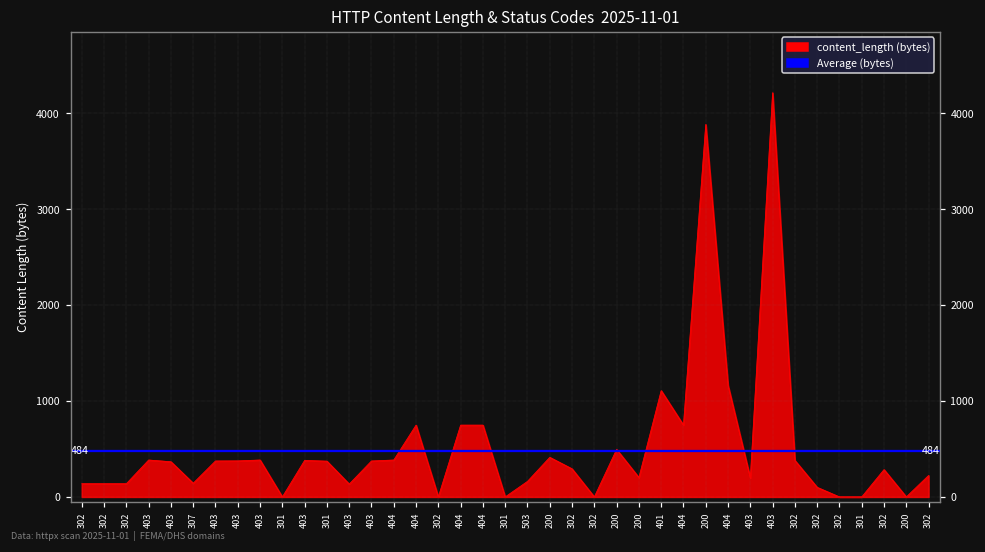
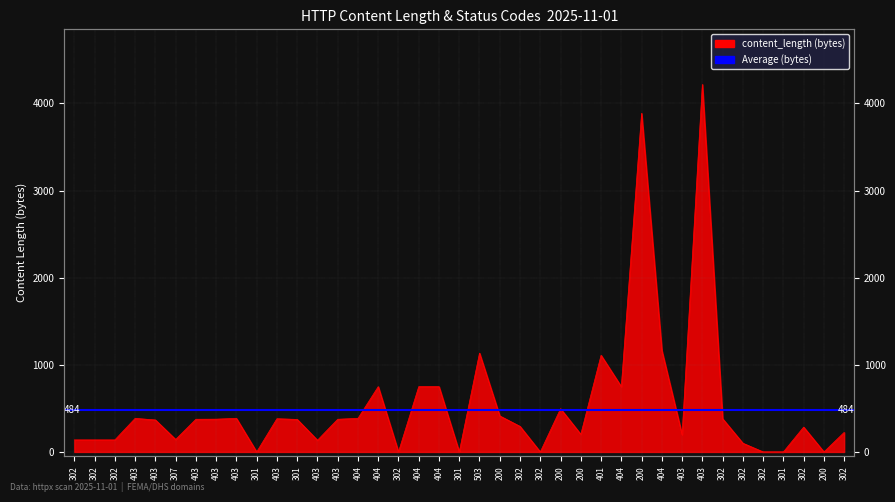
  {
    "307": 100,
-   "503": 200,
+   "503": 1100,
    "401": 1100
  }
